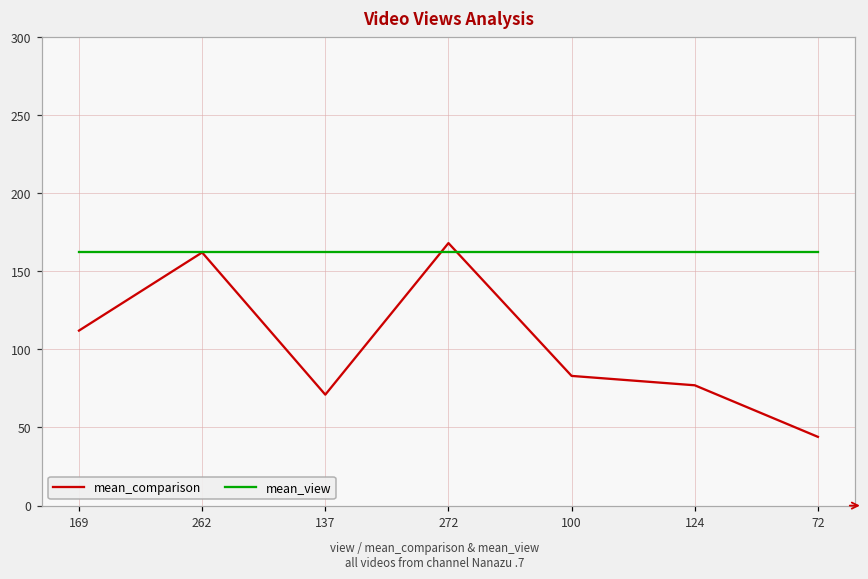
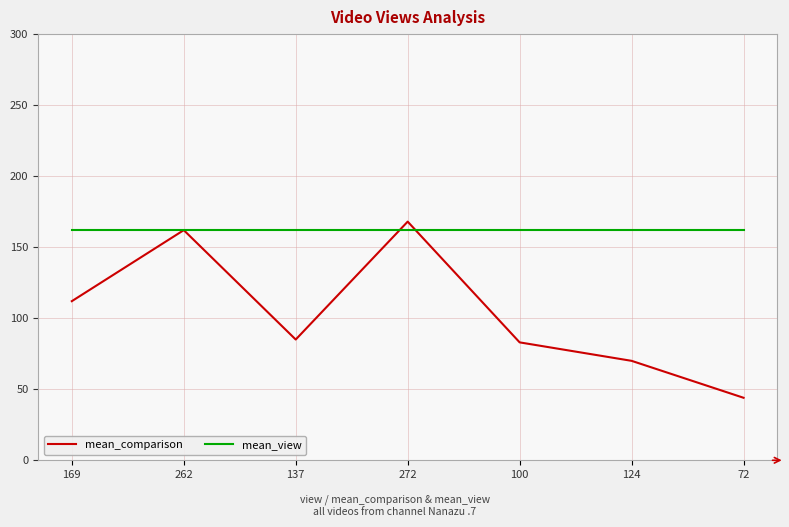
  {
    "mean_comparison": {
      "169": 112,
-     "137": 71,
+     "137": 85,
      "272": 168,
      "100": 83,
-     "124": 77,
+     "124": 70,
      "72": 44
    },
    "mean_view": {
      "169": 162,
      "137": 162,
      "272": 162,
      "100": 162,
      "124": 162,
      "72": 162
    }
  }
